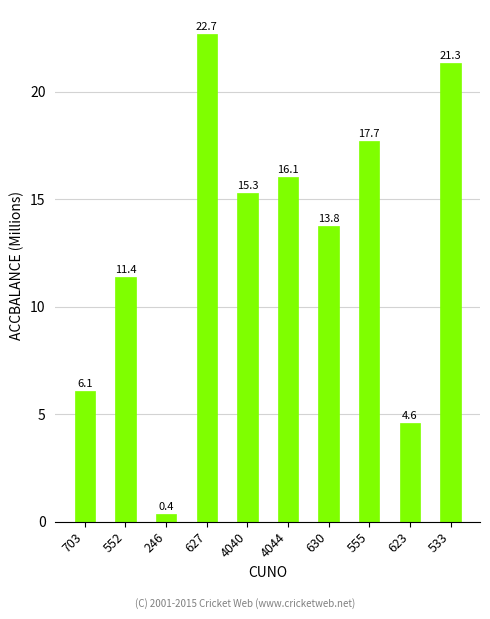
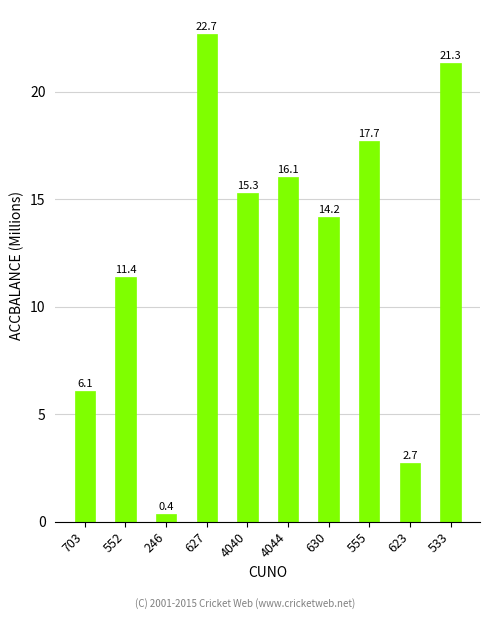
  {
    "703": 6.1,
    "552": 11.4,
    "246": 0.4,
    "627": 22.7,
    "4040": 15.3,
    "4044": 16.1,
-   "630": 13.8,
+   "630": 14.2,
    "555": 17.7,
-   "623": 4.6,
+   "623": 2.7,
    "533": 21.3
  }
